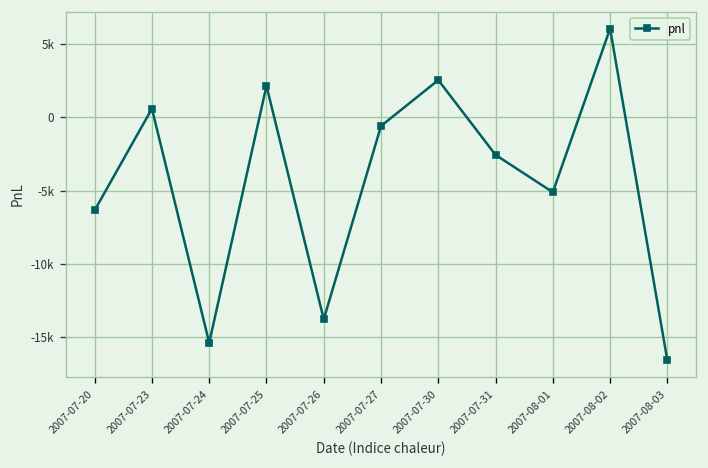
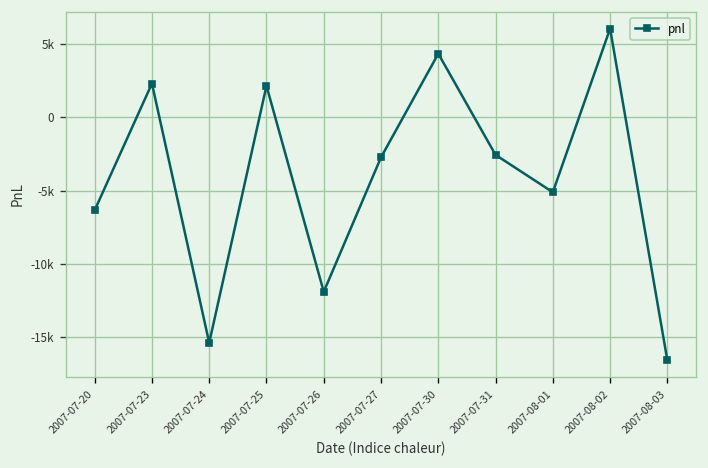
  {
    "2007-07-20": -6300,
-   "2007-07-23": 600,
+   "2007-07-23": 2300,
    "2007-07-24": -15400,
    "2007-07-25": 2100,
-   "2007-07-26": -13800,
-   "2007-07-27": -600,
-   "2007-07-30": 2500,
+   "2007-07-26": -11900,
+   "2007-07-27": -2700,
+   "2007-07-30": 4300,
    "2007-07-31": -2600,
    "2007-08-01": -5100,
    "2007-08-02": 6000,
    "2007-08-03": -16600
  }
